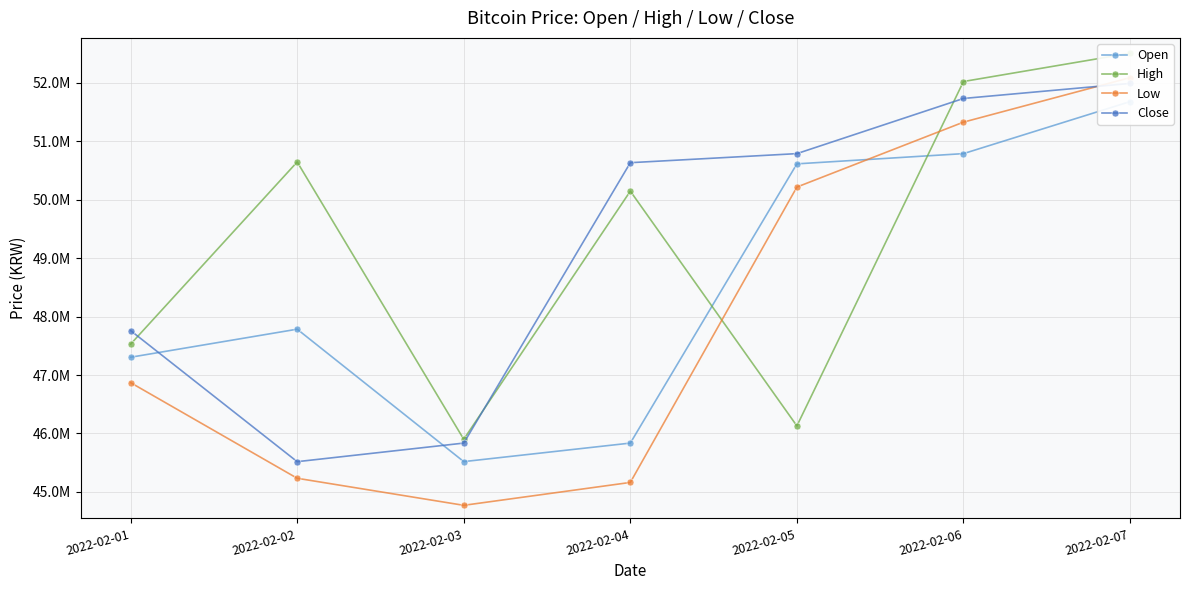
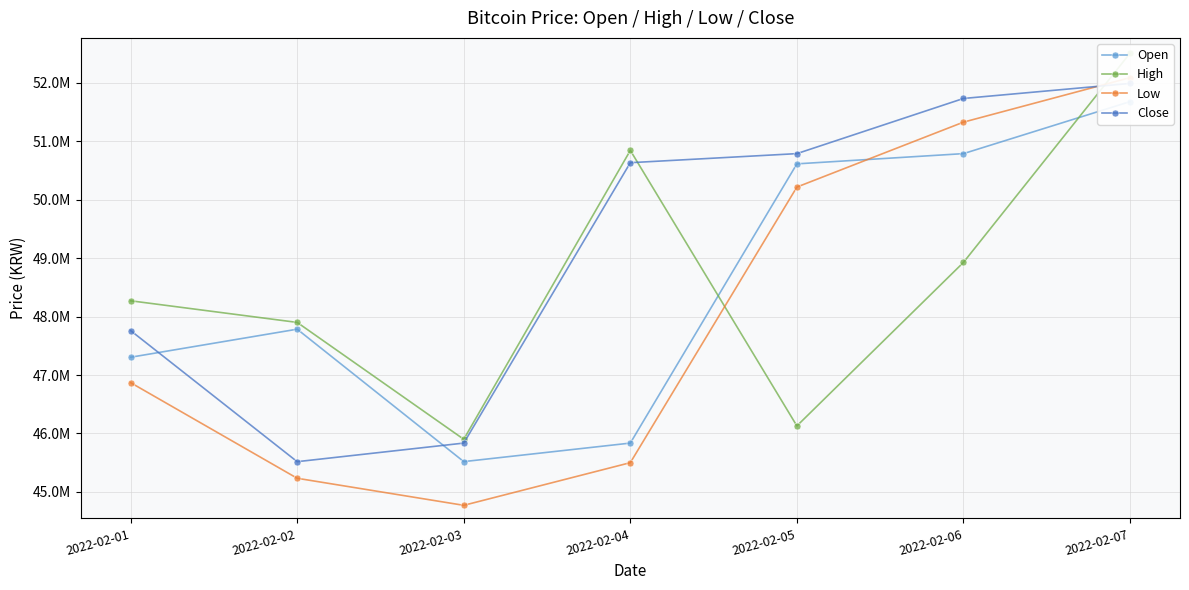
  {
    "High": {
-     "2022-02-01": 47500000,
-     "2022-02-02": 50600000,
+     "2022-02-01": 48300000,
+     "2022-02-02": 47900000,
      "2022-02-03": 45900000,
-     "2022-02-04": 50100000,
+     "2022-02-04": 50800000,
      "2022-02-05": 46100000,
-     "2022-02-06": 52000000
+     "2022-02-06": 48900000
    },
    "Low": {
      "2022-02-01": 46900000,
      "2022-02-02": 45200000,
      "2022-02-03": 44800000,
-     "2022-02-04": 45200000,
+     "2022-02-04": 45500000,
      "2022-02-05": 50200000,
      "2022-02-06": 51300000
    }
  }
